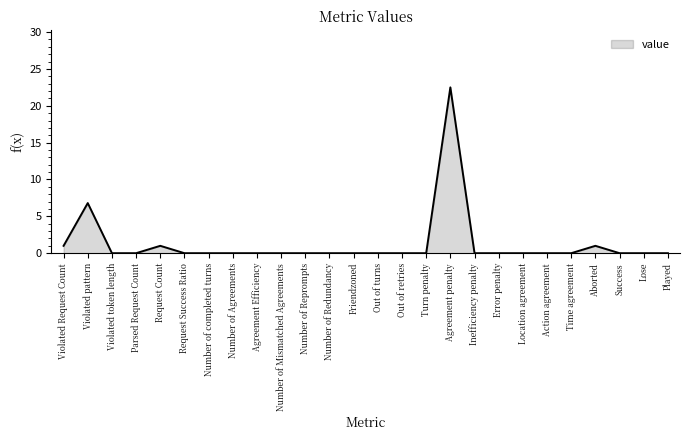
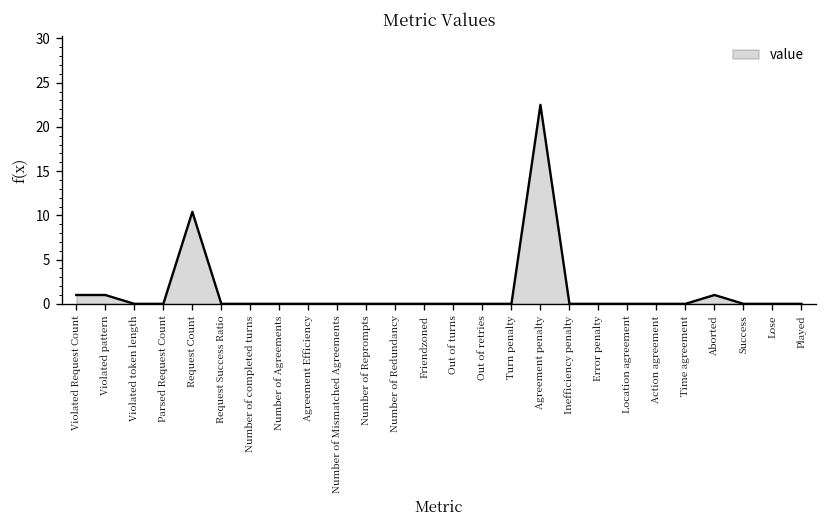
  {
    "Violated Request Count": 1,
-   "Violated pattern": 7,
+   "Violated pattern": 1,
    "Violated token length": 0,
    "Parsed Request Count": 0,
-   "Request Count": 1,
+   "Request Count": 10,
    "Request Success Ratio": 0,
    "Number of completed turns": 0,
    "Number of Agreements": 0,
    "Agreement Efficiency": 0,
    "Number of Mismatched Agreements": 0,
    "Number of Reprompts": 0,
    "Number of Redundancy": 0,
    "Friendzoned": 0,
    "Out of turns": 0,
    "Out of retries": 0,
    "Turn penalty": 0,
    "Agreement penalty": 23,
    "Inefficiency penalty": 0,
    "Error penalty": 0,
    "Location agreement": 0,
    "Action agreement": 0,
    "Time agreement": 0,
    "Aborted": 1,
    "Success": 0,
    "Lose": 0,
    "Played": 0
  }
